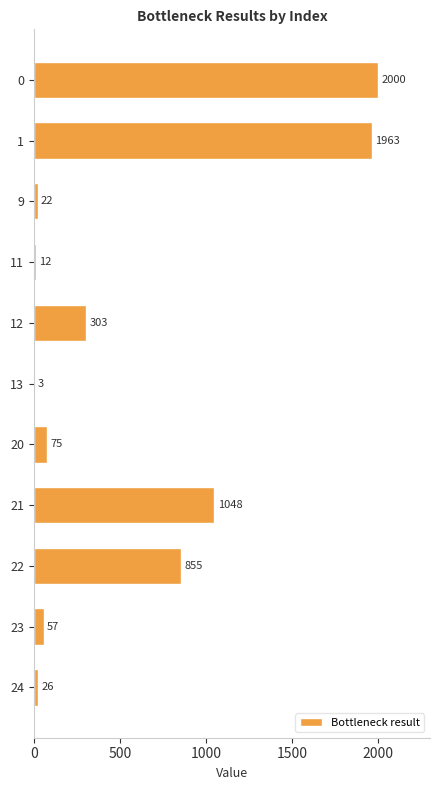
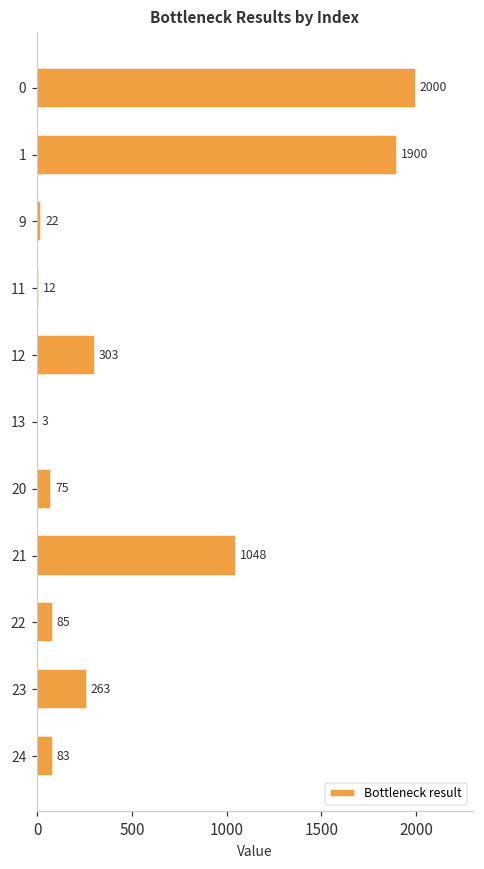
  {
    "0": 2000,
-   "1": 1963,
+   "1": 1900,
    "9": 22,
    "11": 12,
    "12": 303,
    "13": 3,
    "20": 75,
    "21": 1048,
-   "22": 855,
-   "23": 57,
-   "24": 26
+   "22": 85,
+   "23": 263,
+   "24": 83
  }
